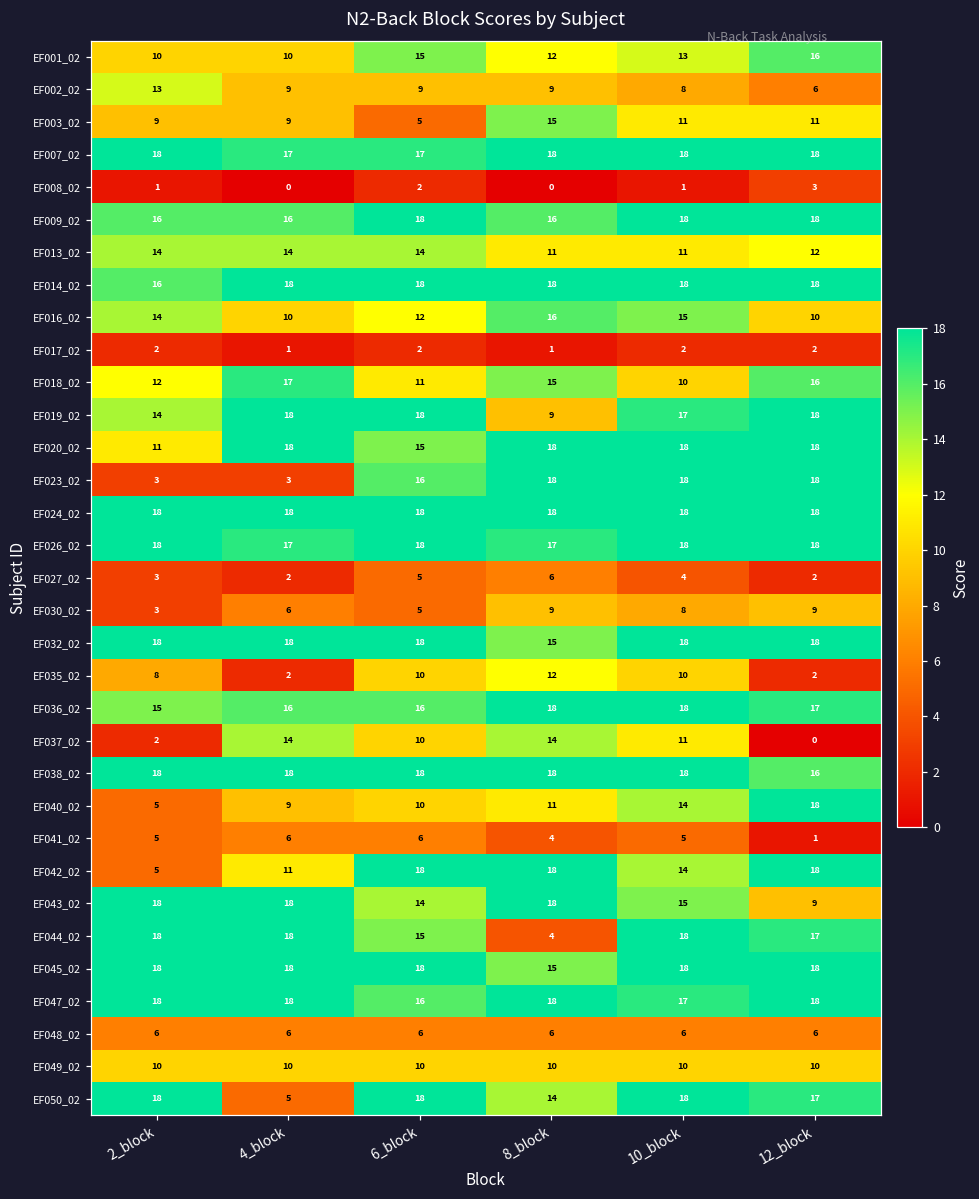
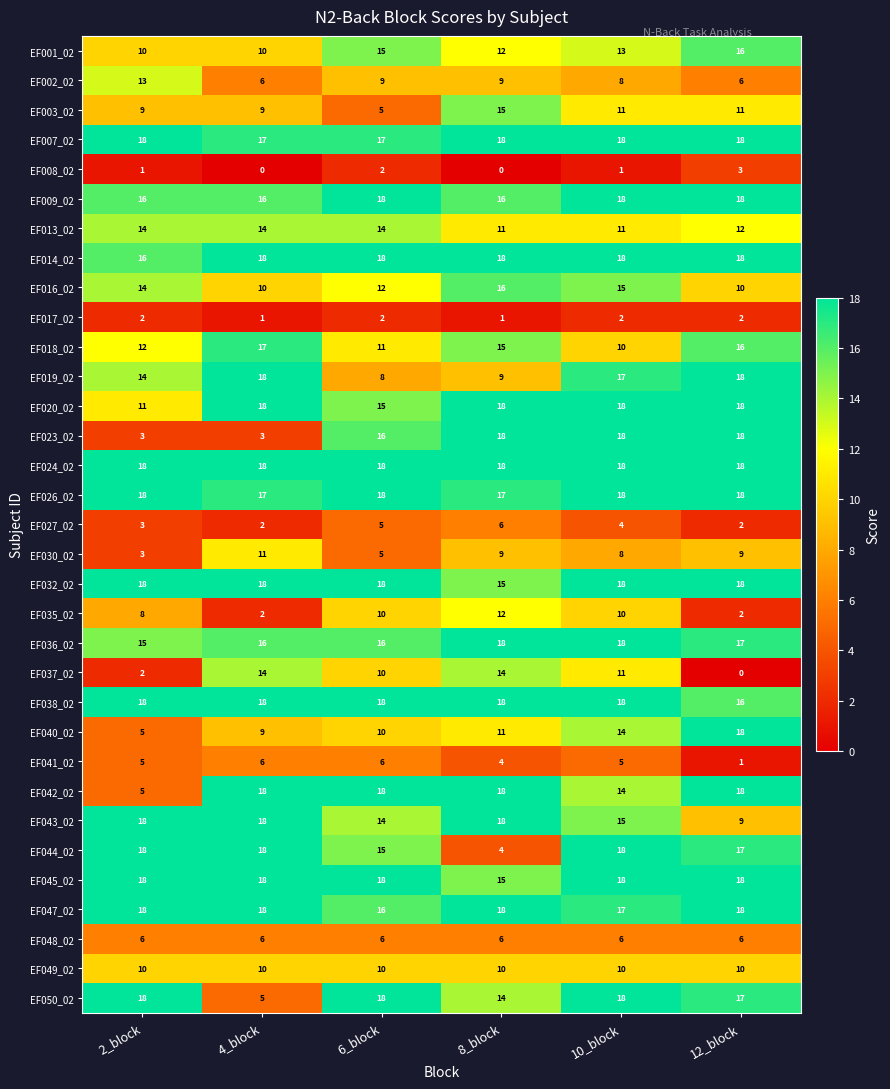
  {
    "EF001_02": {
      "2_block": 10,
      "4_block": 10,
      "6_block": 15,
      "8_block": 12,
      "10_block": 13,
      "12_block": 16
    },
    "EF002_02": {
      "2_block": 13,
-     "4_block": 9,
+     "4_block": 6,
      "6_block": 9,
      "8_block": 9,
      "10_block": 8,
      "12_block": 6
    },
    "EF003_02": {
      "2_block": 9,
      "4_block": 9,
      "6_block": 5,
      "8_block": 15,
      "10_block": 11,
      "12_block": 11
    },
    "EF007_02": {
      "2_block": 18,
      "4_block": 17,
      "6_block": 17,
      "8_block": 18,
      "10_block": 18,
      "12_block": 18
    },
    "EF008_02": {
      "2_block": 1,
      "4_block": 0,
      "6_block": 2,
      "8_block": 0,
      "10_block": 1,
      "12_block": 3
    },
    "EF009_02": {
      "2_block": 16,
      "4_block": 16,
      "6_block": 18,
      "8_block": 16,
      "10_block": 18,
      "12_block": 18
    },
    "EF013_02": {
      "2_block": 14,
      "4_block": 14,
      "6_block": 14,
      "8_block": 11,
      "10_block": 11,
      "12_block": 12
    },
    "EF014_02": {
      "2_block": 16,
      "4_block": 18,
      "6_block": 18,
      "8_block": 18,
      "10_block": 18,
      "12_block": 18
    },
    "EF016_02": {
      "2_block": 14,
      "4_block": 10,
      "6_block": 12,
      "8_block": 16,
      "10_block": 15,
      "12_block": 10
    },
    "EF017_02": {
      "2_block": 2,
      "4_block": 1,
      "6_block": 2,
      "8_block": 1,
      "10_block": 2,
      "12_block": 2
    },
    "EF018_02": {
      "2_block": 12,
      "4_block": 17,
      "6_block": 11,
      "8_block": 15,
      "10_block": 10,
      "12_block": 16
    },
    "EF019_02": {
      "2_block": 14,
      "4_block": 18,
-     "6_block": 18,
+     "6_block": 8,
      "8_block": 9,
      "10_block": 17,
      "12_block": 18
    },
    "EF020_02": {
      "2_block": 11,
      "4_block": 18,
      "6_block": 15,
      "8_block": 18,
      "10_block": 18,
      "12_block": 18
    },
    "EF023_02": {
      "2_block": 3,
      "4_block": 3,
      "6_block": 16,
      "8_block": 18,
      "10_block": 18,
      "12_block": 18
    },
    "EF024_02": {
      "2_block": 18,
      "4_block": 18,
      "6_block": 18,
      "8_block": 18,
      "10_block": 18,
      "12_block": 18
    },
    "EF026_02": {
      "2_block": 18,
      "4_block": 17,
      "6_block": 18,
      "8_block": 17,
      "10_block": 18,
      "12_block": 18
    },
    "EF027_02": {
      "2_block": 3,
      "4_block": 2,
      "6_block": 5,
      "8_block": 6,
      "10_block": 4,
      "12_block": 2
    },
    "EF030_02": {
      "2_block": 3,
-     "4_block": 6,
+     "4_block": 11,
      "6_block": 5,
      "8_block": 9,
      "10_block": 8,
      "12_block": 9
    },
    "EF032_02": {
      "2_block": 18,
      "4_block": 18,
      "6_block": 18,
      "8_block": 15,
      "10_block": 18,
      "12_block": 18
    },
    "EF035_02": {
      "2_block": 8,
      "4_block": 2,
      "6_block": 10,
      "8_block": 12,
      "10_block": 10,
      "12_block": 2
    },
    "EF036_02": {
      "2_block": 15,
      "4_block": 16,
      "6_block": 16,
      "8_block": 18,
      "10_block": 18,
      "12_block": 17
    },
    "EF037_02": {
      "2_block": 2,
      "4_block": 14,
      "6_block": 10,
      "8_block": 14,
      "10_block": 11,
      "12_block": 0
    },
    "EF038_02": {
      "2_block": 18,
      "4_block": 18,
      "6_block": 18,
      "8_block": 18,
      "10_block": 18,
      "12_block": 16
    },
    "EF040_02": {
      "2_block": 5,
      "4_block": 9,
      "6_block": 10,
      "8_block": 11,
      "10_block": 14,
      "12_block": 18
    },
    "EF041_02": {
      "2_block": 5,
      "4_block": 6,
      "6_block": 6,
      "8_block": 4,
      "10_block": 5,
      "12_block": 1
    },
    "EF042_02": {
      "2_block": 5,
-     "4_block": 11,
+     "4_block": 18,
      "6_block": 18,
      "8_block": 18,
      "10_block": 14,
      "12_block": 18
    },
    "EF043_02": {
      "2_block": 18,
      "4_block": 18,
      "6_block": 14,
      "8_block": 18,
      "10_block": 15,
      "12_block": 9
    },
    "EF044_02": {
      "2_block": 18,
      "4_block": 18,
      "6_block": 15,
      "8_block": 4,
      "10_block": 18,
      "12_block": 17
    },
    "EF045_02": {
      "2_block": 18,
      "4_block": 18,
      "6_block": 18,
      "8_block": 15,
      "10_block": 18,
      "12_block": 18
    },
    "EF047_02": {
      "2_block": 18,
      "4_block": 18,
      "6_block": 16,
      "8_block": 18,
      "10_block": 17,
      "12_block": 18
    },
    "EF048_02": {
      "2_block": 6,
      "4_block": 6,
      "6_block": 6,
      "8_block": 6,
      "10_block": 6,
      "12_block": 6
    },
    "EF049_02": {
      "2_block": 10,
      "4_block": 10,
      "6_block": 10,
      "8_block": 10,
      "10_block": 10,
      "12_block": 10
    },
    "EF050_02": {
      "2_block": 18,
      "4_block": 5,
      "6_block": 18,
      "8_block": 14,
      "10_block": 18,
      "12_block": 17
    }
  }
